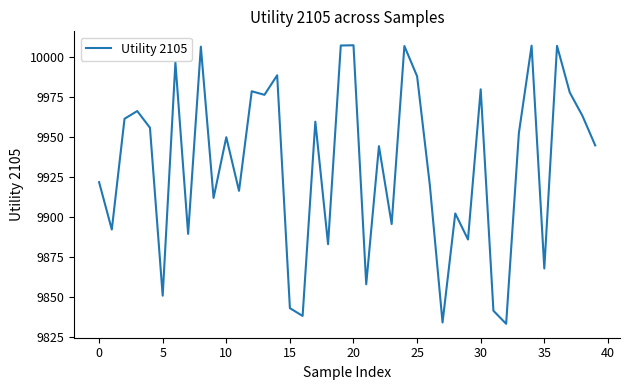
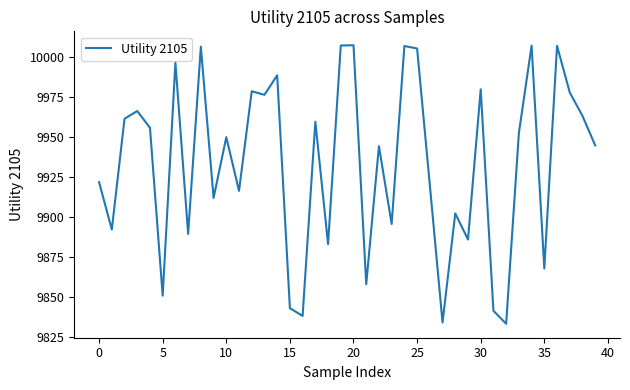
  {
    "0": 9922,
    "5": 9851,
    "10": 9950,
    "15": 9843,
    "20": 10007,
-   "25": 9988,
+   "25": 10005,
    "30": 9980,
    "35": 9868
  }
